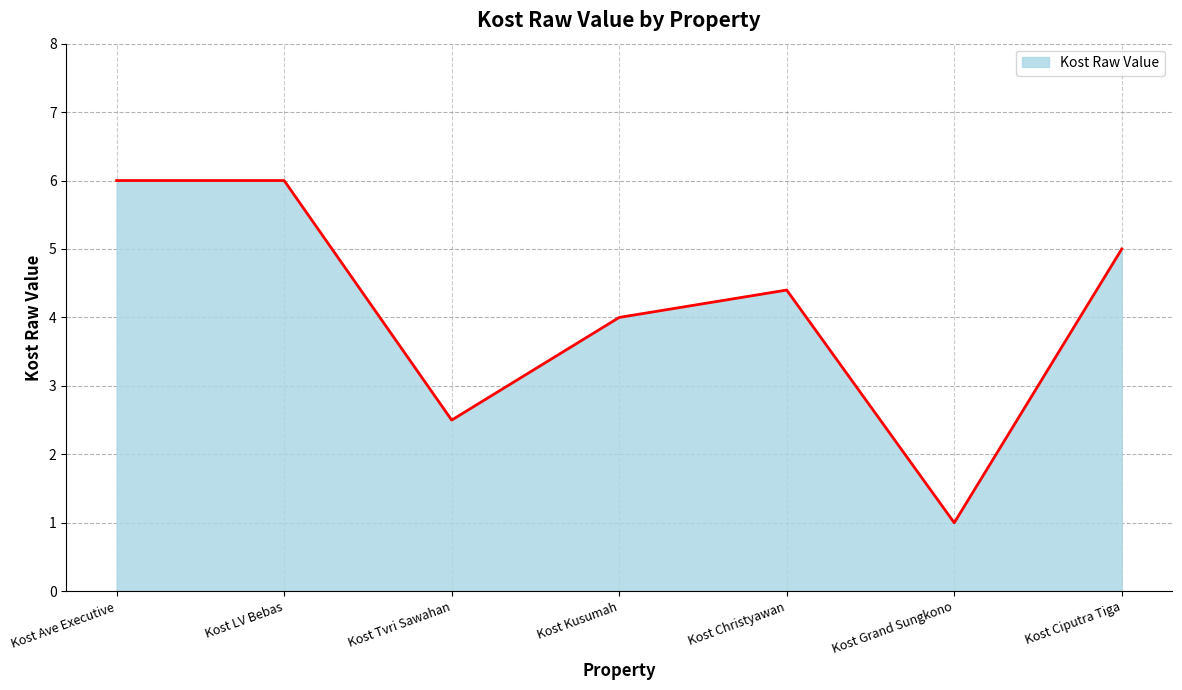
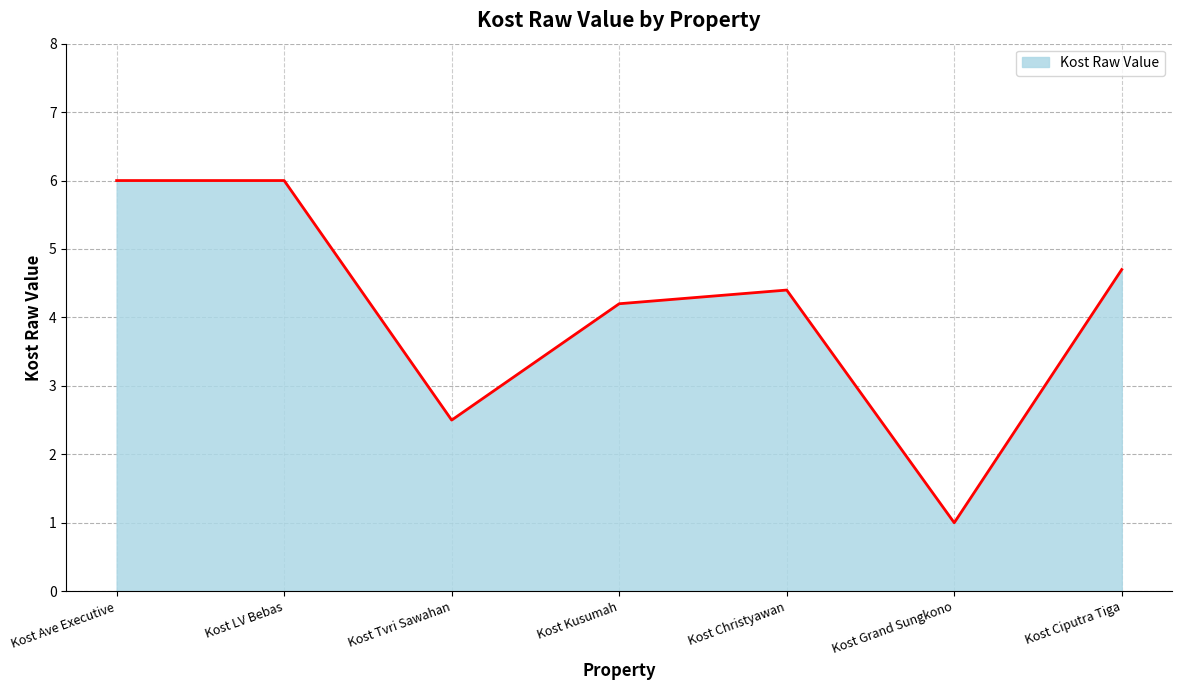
  {
    "Kost Ave Executive": 6.0,
    "Kost LV Bebas": 6.0,
    "Kost Tvri Sawahan": 2.5,
-   "Kost Kusumah": 4.0,
+   "Kost Kusumah": 4.2,
    "Kost Christyawan": 4.4,
    "Kost Grand Sungkono": 1.0,
-   "Kost Ciputra Tiga": 5.0
+   "Kost Ciputra Tiga": 4.7
  }
